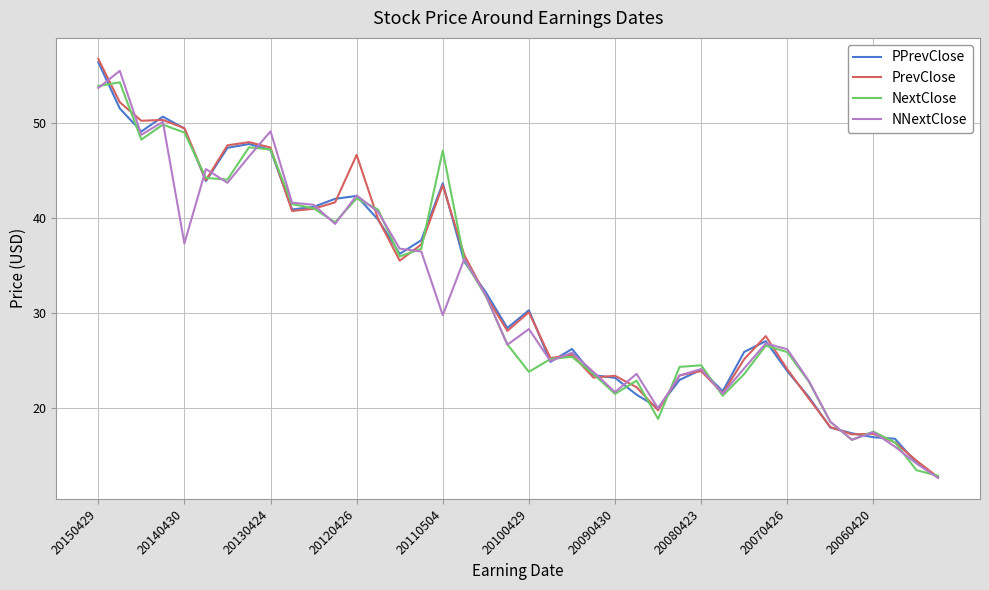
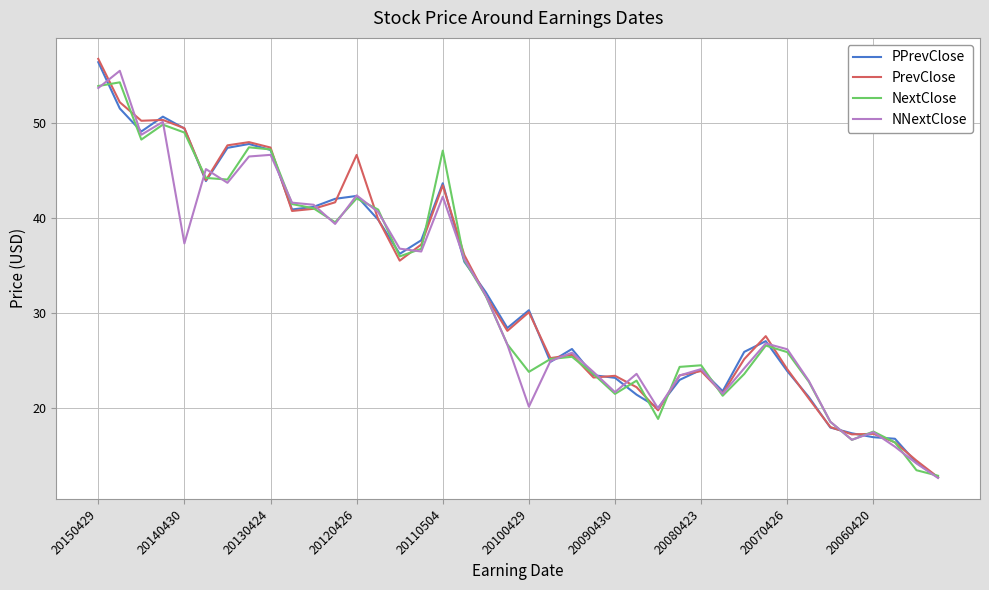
  {
    "PPrevClose": {
      "20150429": 56,
      "20060420": 17
    },
    "PrevClose": {
      "20150429": 57,
      "20120426": 47
    },
    "NextClose": {
      "20140430": 49,
      "20110504": 47,
      "20100429": 24,
      "20080423": 25,
      "20070426": 26
    },
    "NNextClose": {
      "20140430": 37,
-     "20130424": 49,
-     "20110504": 30,
-     "20100429": 28,
+     "20130424": 47,
+     "20110504": 42,
+     "20100429": 20,
      "20070426": 26
    }
  }
